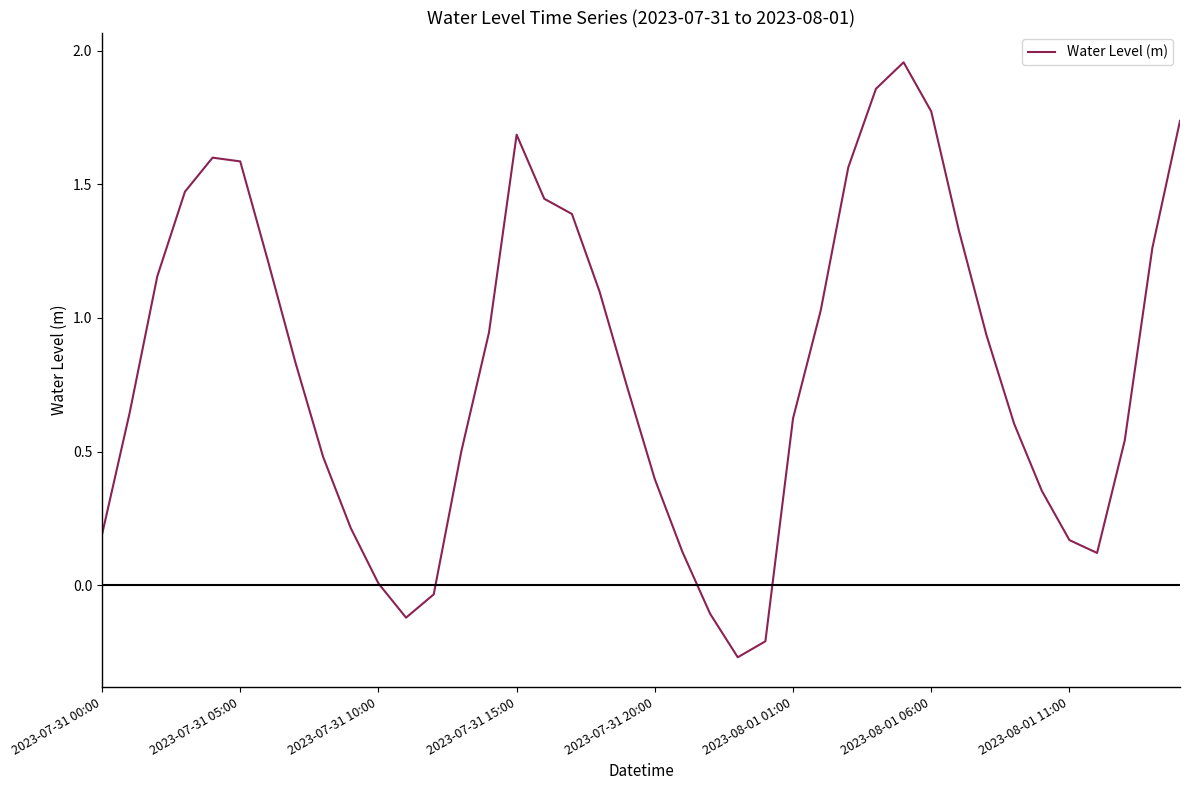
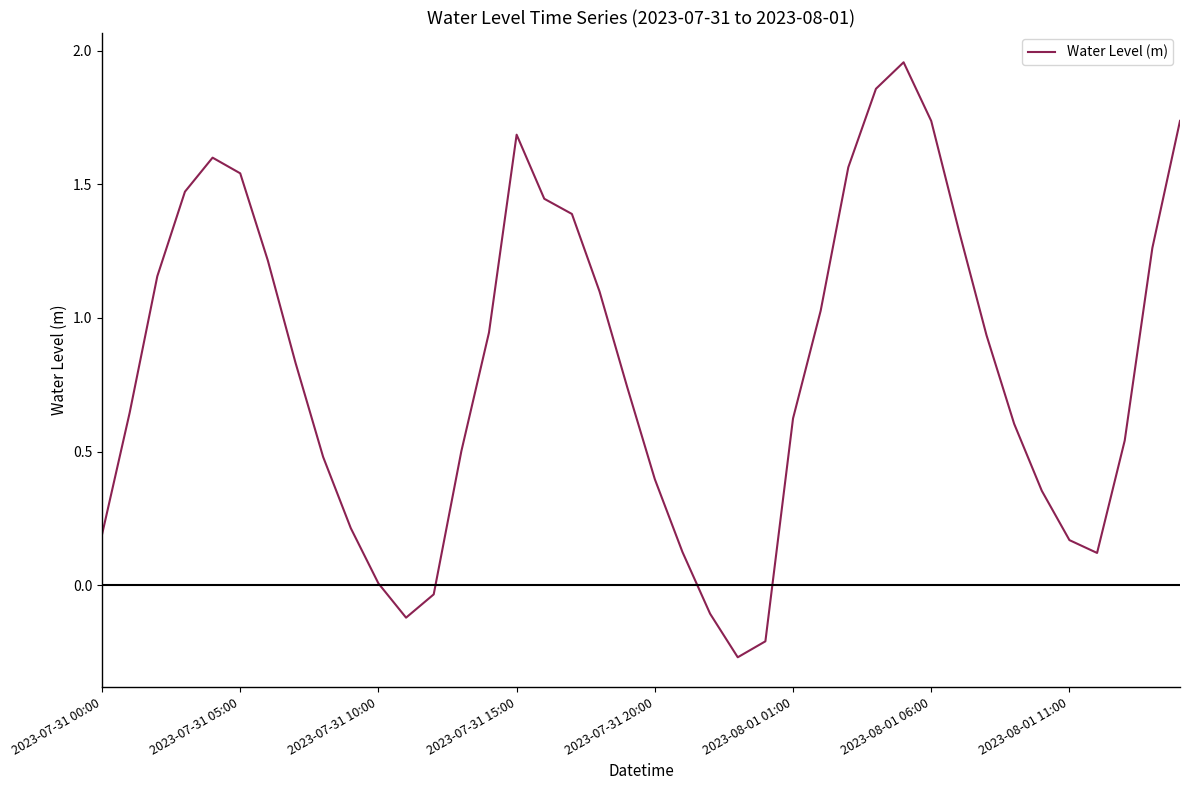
  {
    "2023-07-31 00:00": 0.19,
-   "2023-07-31 05:00": 1.59,
+   "2023-07-31 05:00": 1.54,
    "2023-07-31 10:00": 0.01,
    "2023-07-31 15:00": 1.69,
    "2023-07-31 20:00": 0.40,
    "2023-08-01 01:00": 0.62,
-   "2023-08-01 06:00": 1.77,
+   "2023-08-01 06:00": 1.74,
    "2023-08-01 11:00": 0.17
  }
